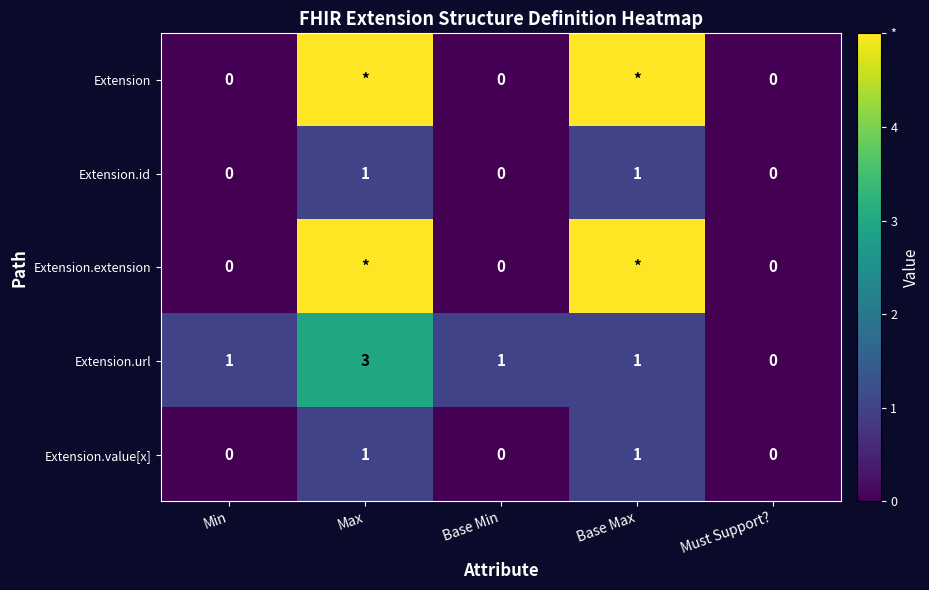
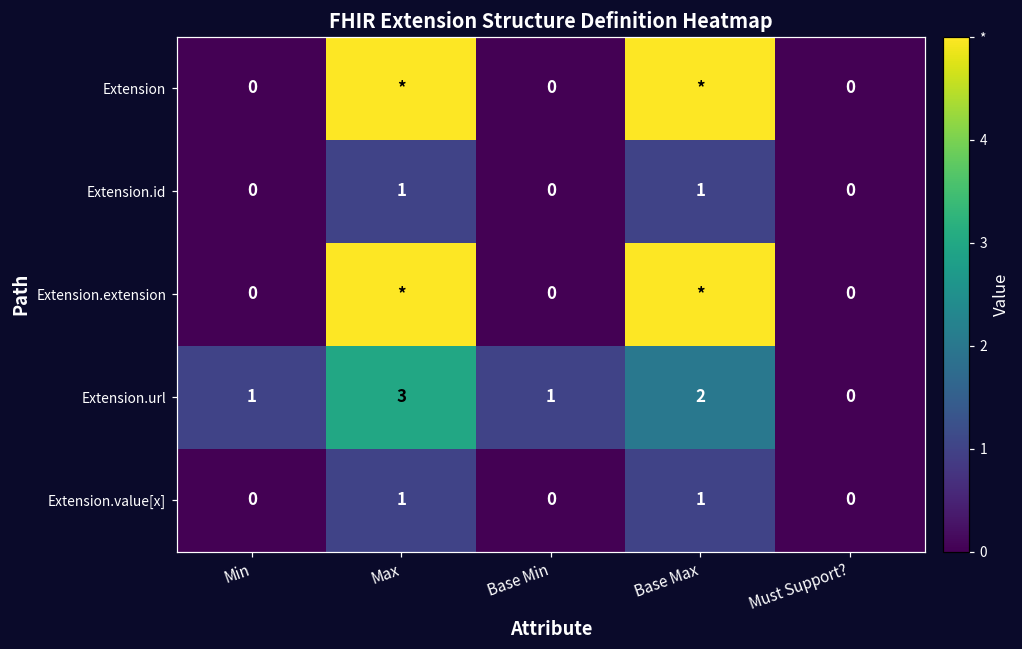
  {
    "Extension": {
      "Min": 0,
      "Base Min": 0,
      "Must Support?": 0
    },
    "Extension.id": {
      "Min": 0,
      "Max": 1,
      "Base Min": 0,
      "Base Max": 1,
      "Must Support?": 0
    },
    "Extension.extension": {
      "Min": 0,
      "Base Min": 0,
      "Must Support?": 0
    },
    "Extension.url": {
      "Min": 1,
      "Max": 3,
      "Base Min": 1,
-     "Base Max": 1,
+     "Base Max": 2,
      "Must Support?": 0
    },
    "Extension.value[x]": {
      "Min": 0,
      "Max": 1,
      "Base Min": 0,
      "Base Max": 1,
      "Must Support?": 0
    }
  }
